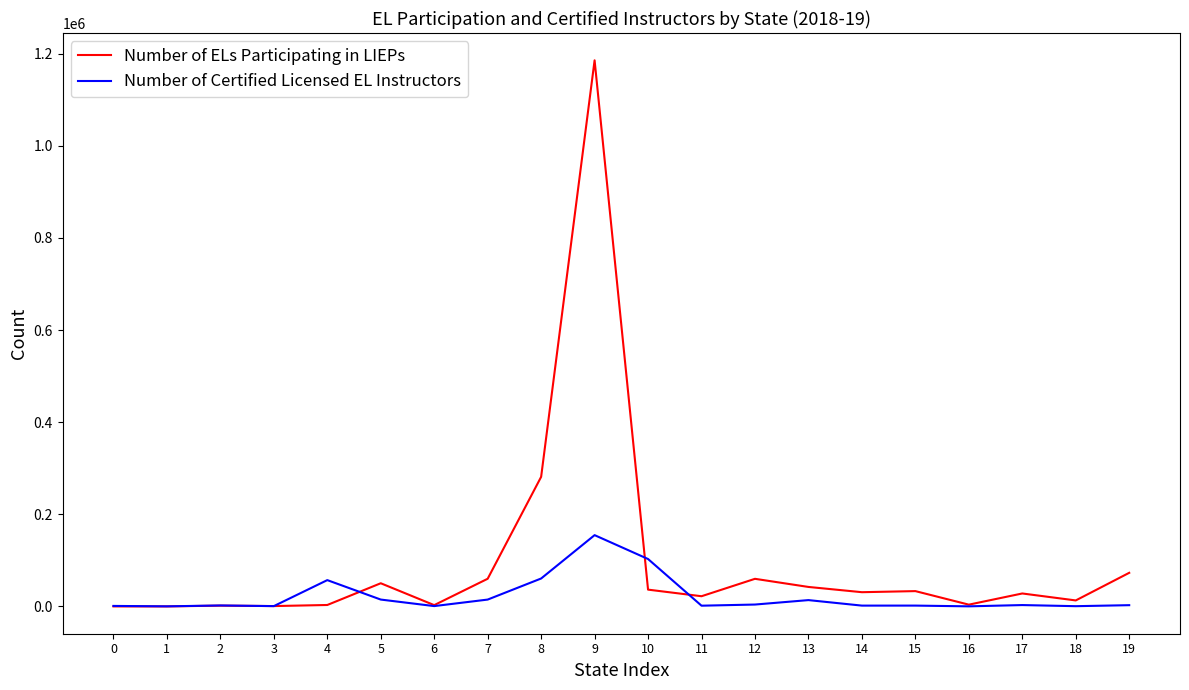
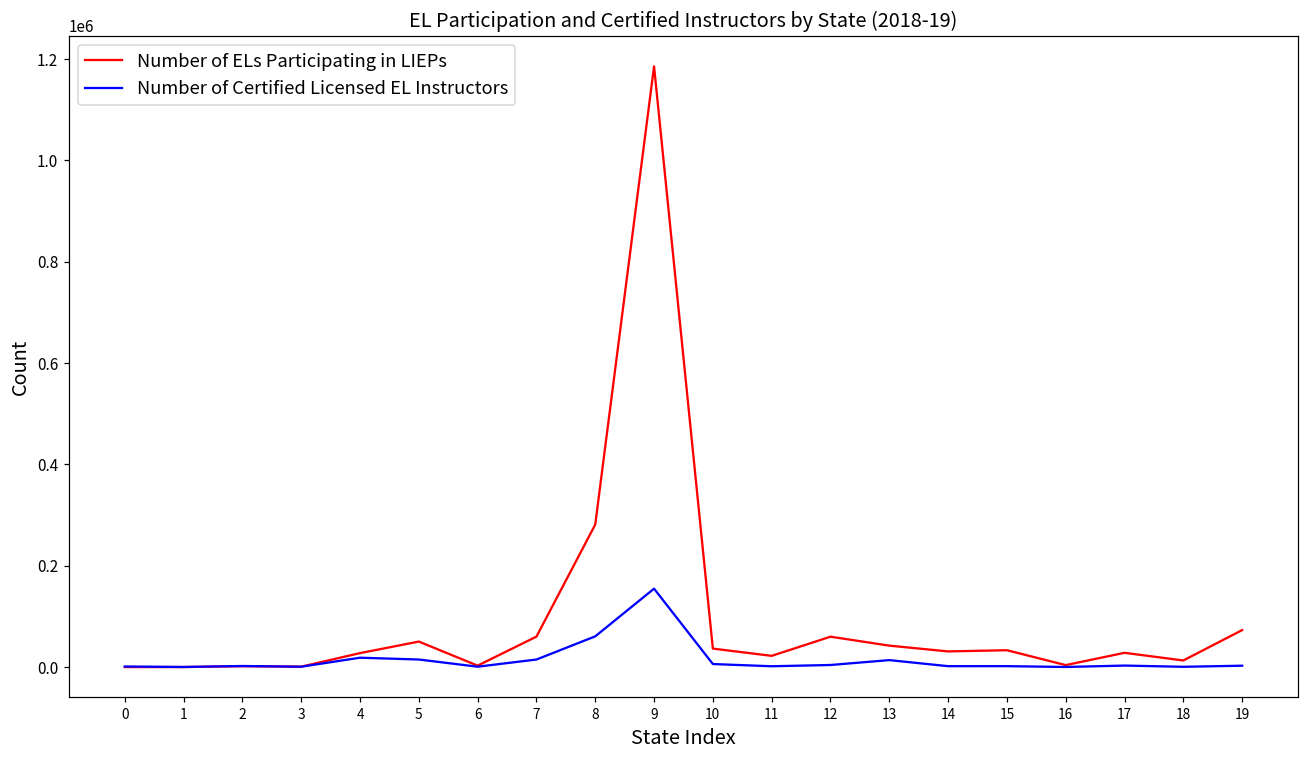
  {
    "Number of ELs Participating in LIEPs": {
-     "4": 0,
+     "4": 30000,
      "5": 50000,
      "7": 60000,
      "8": 280000,
      "9": 1190000,
      "10": 40000,
      "11": 20000,
      "12": 60000,
      "13": 40000,
      "14": 30000,
      "15": 30000,
      "17": 30000,
      "18": 10000,
      "19": 70000
    },
    "Number of Certified Licensed EL Instructors": {
-     "4": 60000,
+     "4": 20000,
      "5": 10000,
      "7": 10000,
      "8": 60000,
      "9": 150000,
-     "10": 100000,
+     "10": 10000,
      "11": 0,
      "12": 0,
      "13": 10000,
      "14": 0,
      "15": 0,
      "17": 0,
      "18": 0,
      "19": 0
    }
  }
